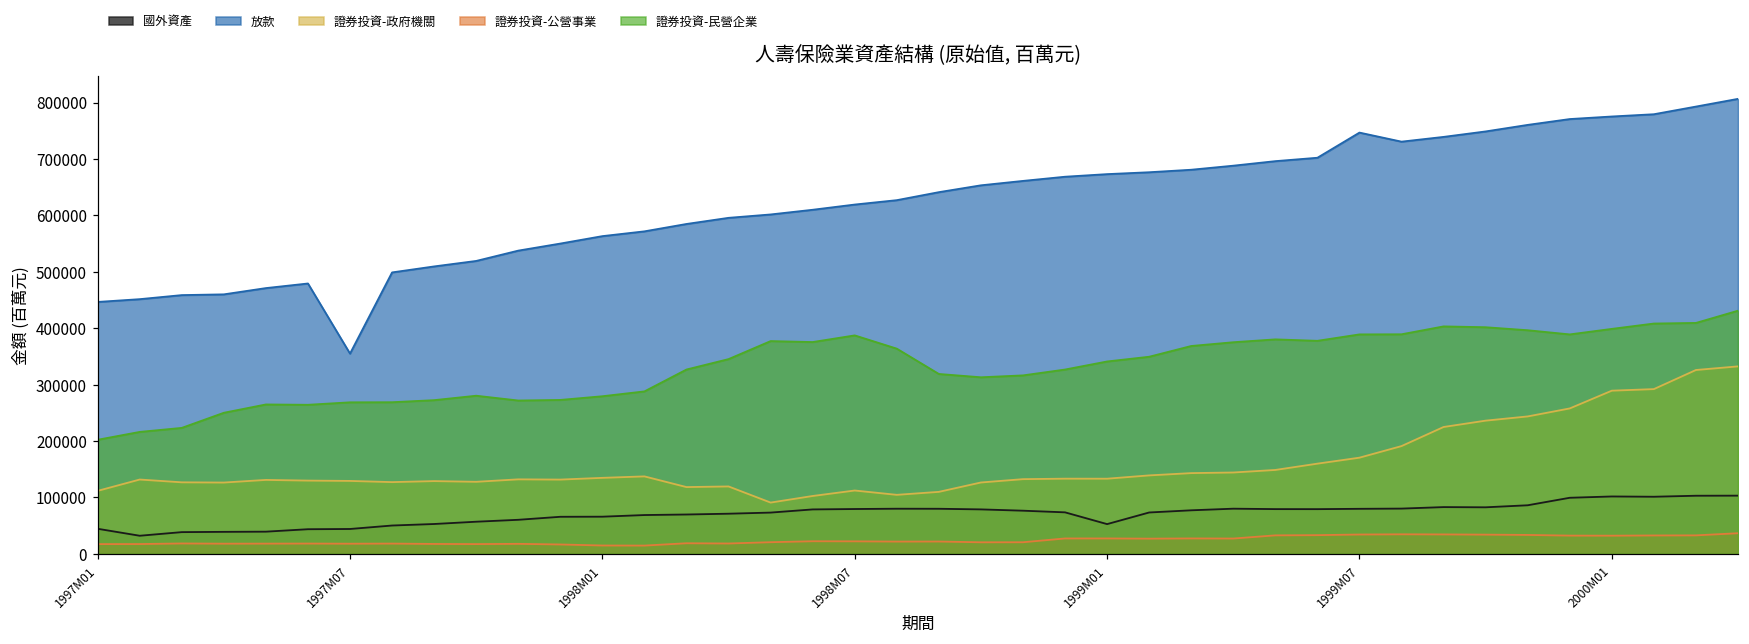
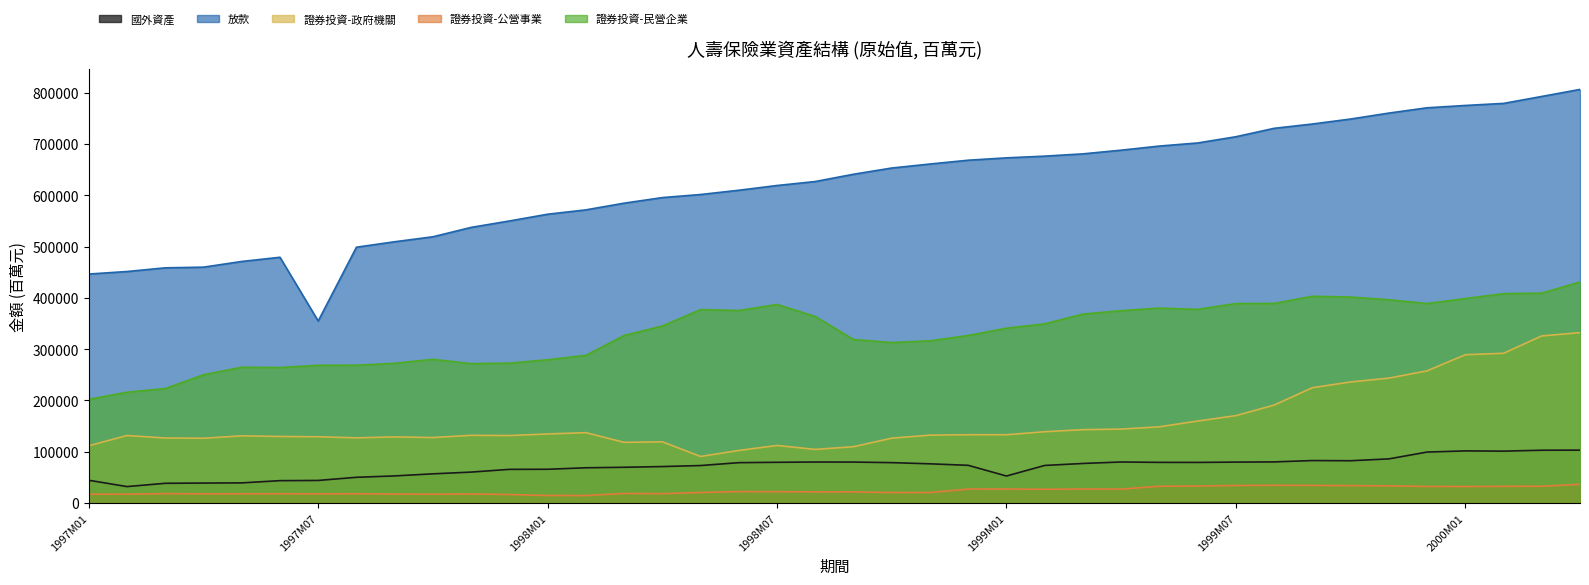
  {
    "國外資產": {
      "1997M01": 40000,
      "1997M07": 40000,
      "1998M01": 70000,
      "1998M07": 80000,
      "1999M01": 50000,
      "1999M07": 80000,
      "2000M01": 100000
    },
    "放款": {
      "1997M01": 450000,
      "1997M07": 350000,
      "1998M01": 560000,
      "1998M07": 620000,
      "1999M01": 670000,
-     "1999M07": 750000,
+     "1999M07": 710000,
      "2000M01": 780000
    },
    "證券投資-民營企業": {
      "1997M01": 200000,
      "1997M07": 270000,
      "1998M01": 280000,
      "1998M07": 390000,
      "1999M01": 340000,
      "1999M07": 390000,
      "2000M01": 400000
    }
  }
